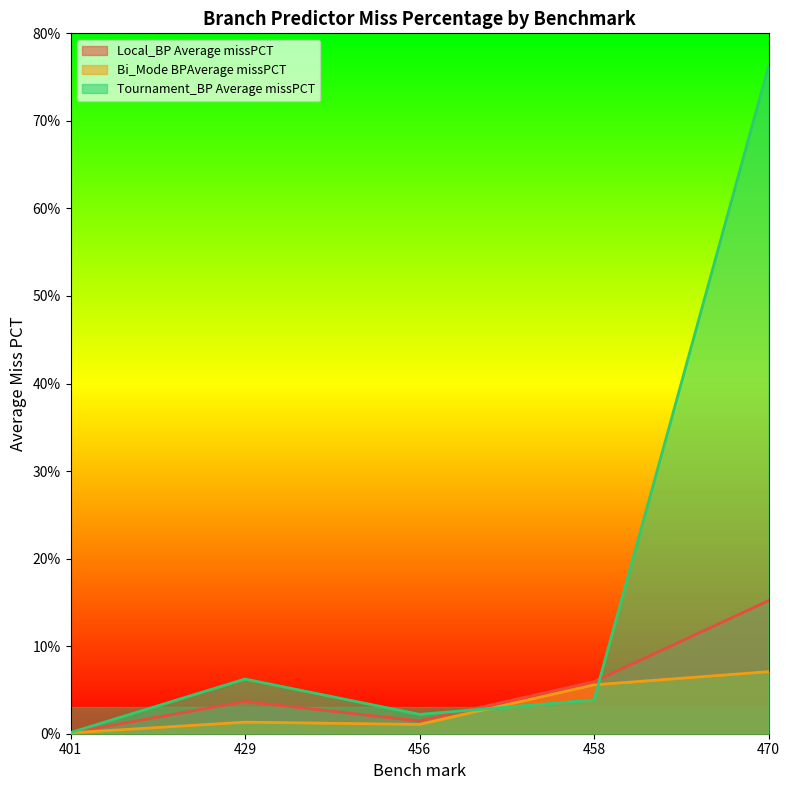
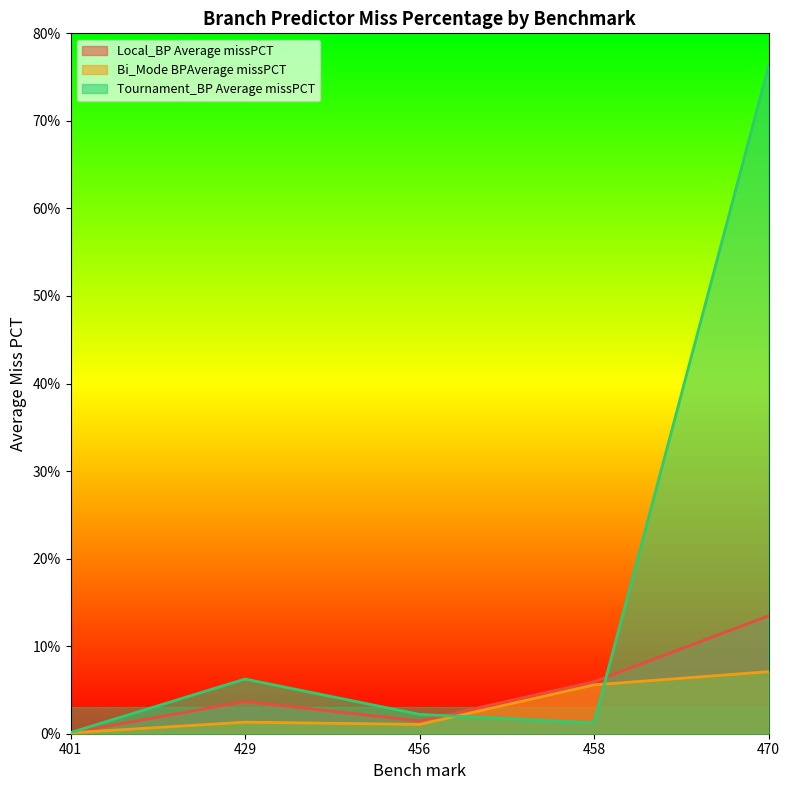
  {
    "Local_BP Average missPCT": {
      "429": "4%",
      "456": "1%",
      "458": "6%",
-     "470": "15%"
+     "470": "13%"
    },
    "Bi_Mode BPAverage missPCT": {
      "429": "1%",
      "456": "1%",
      "458": "6%",
      "470": "7%"
    },
    "Tournament_BP Average missPCT": {
      "429": "6%",
      "456": "2%",
-     "458": "4%",
+     "458": "1%",
      "470": "76%"
    }
  }
